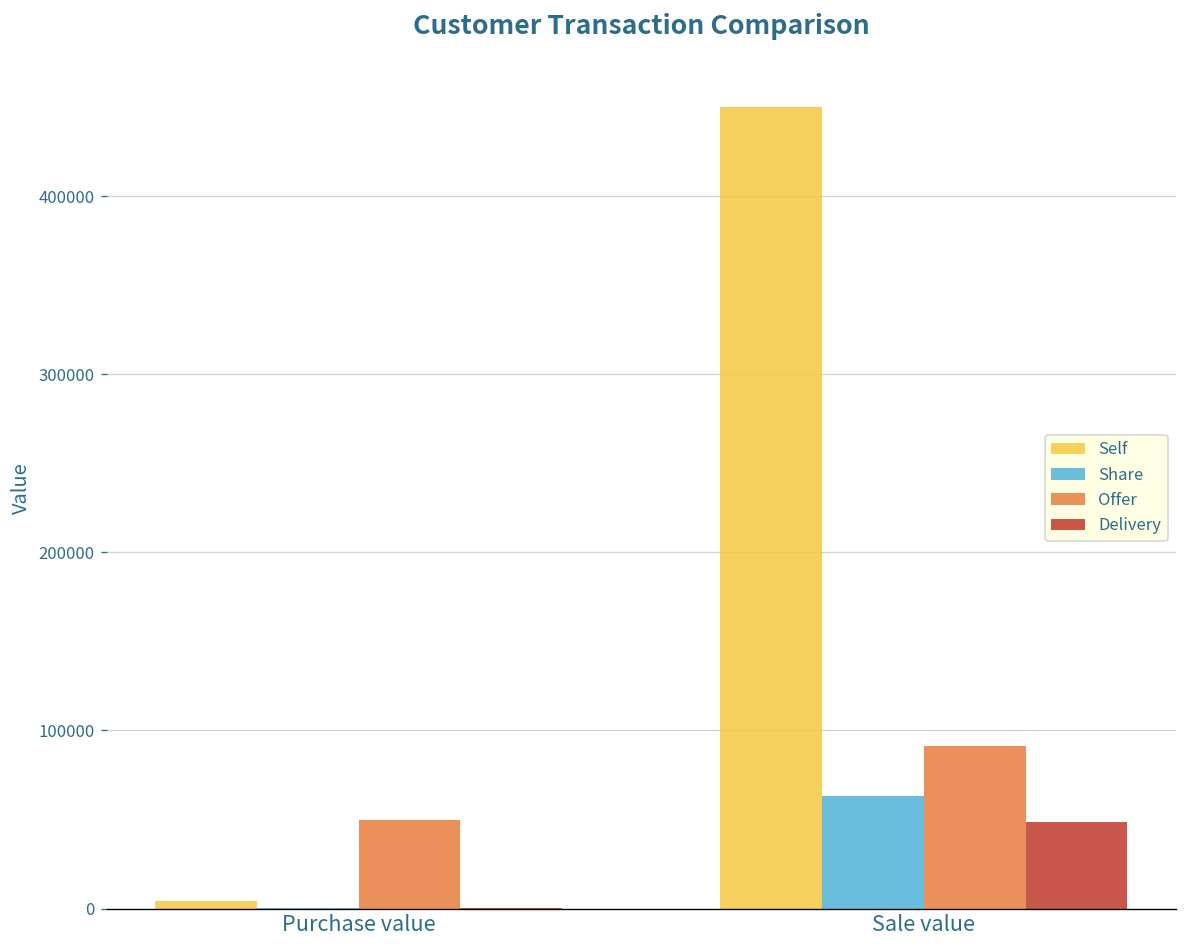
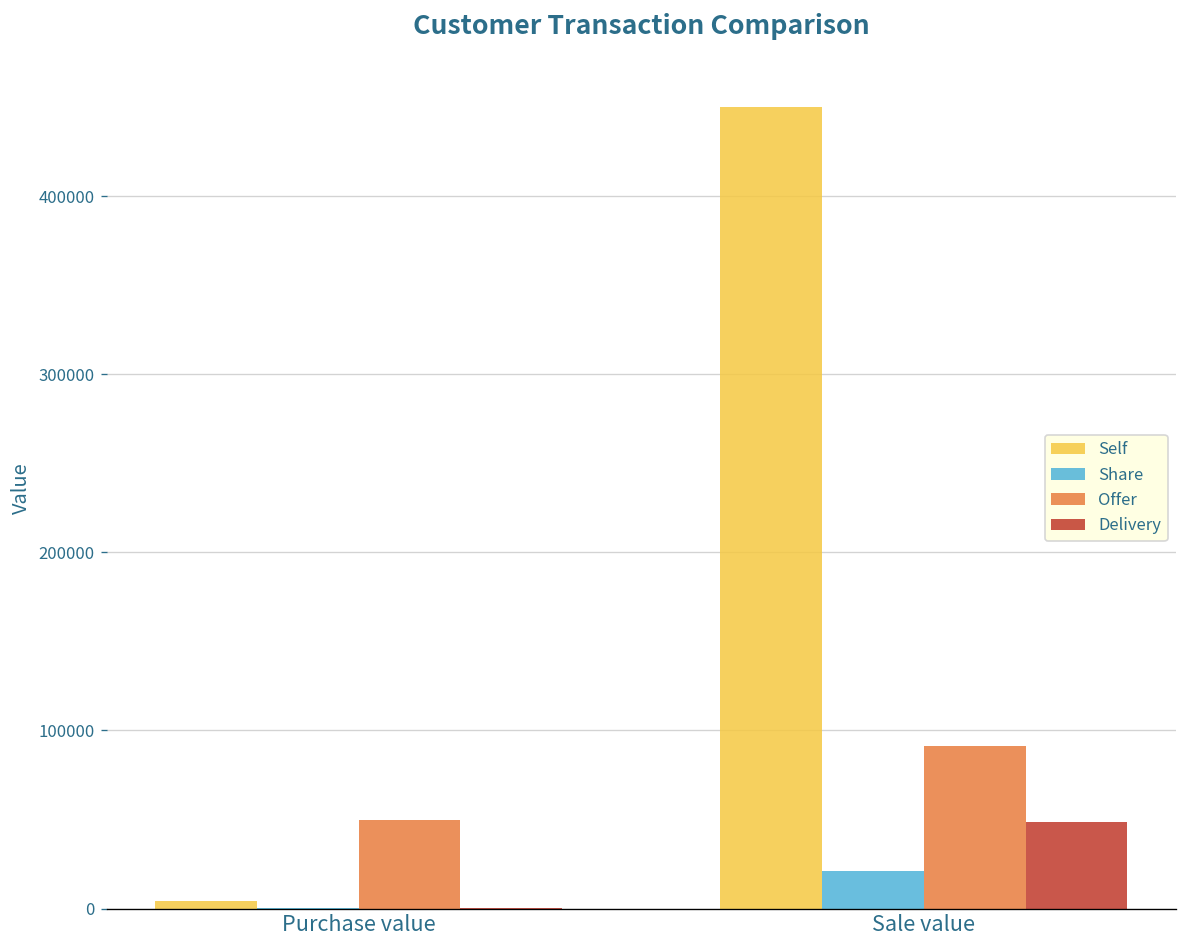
  {
    "Self": {
      "Purchase value": 5000,
      "Sale value": 450000
    },
    "Share": {
-     "Sale value": 63000
+     "Sale value": 21000
    },
    "Offer": {
      "Purchase value": 50000,
      "Sale value": 91000
    },
    "Delivery": {
      "Sale value": 49000
    }
  }
